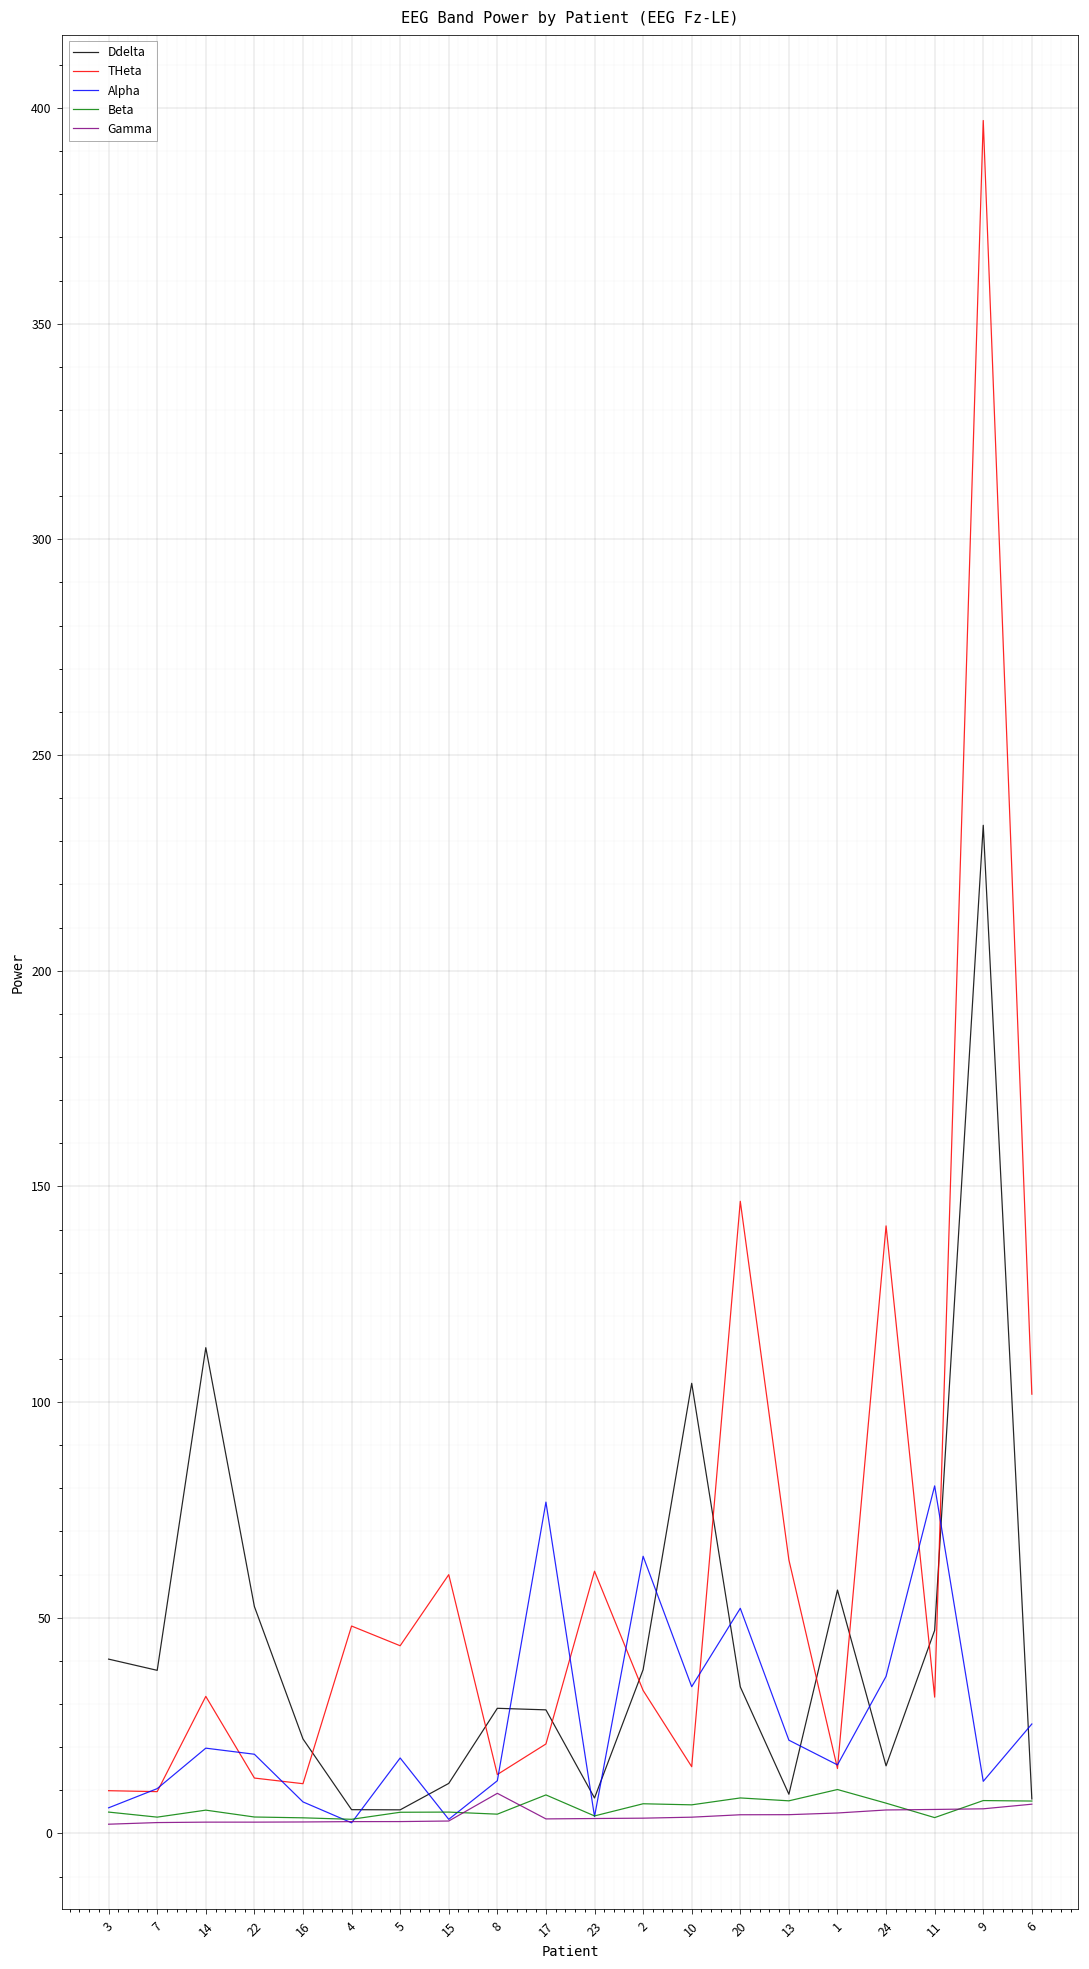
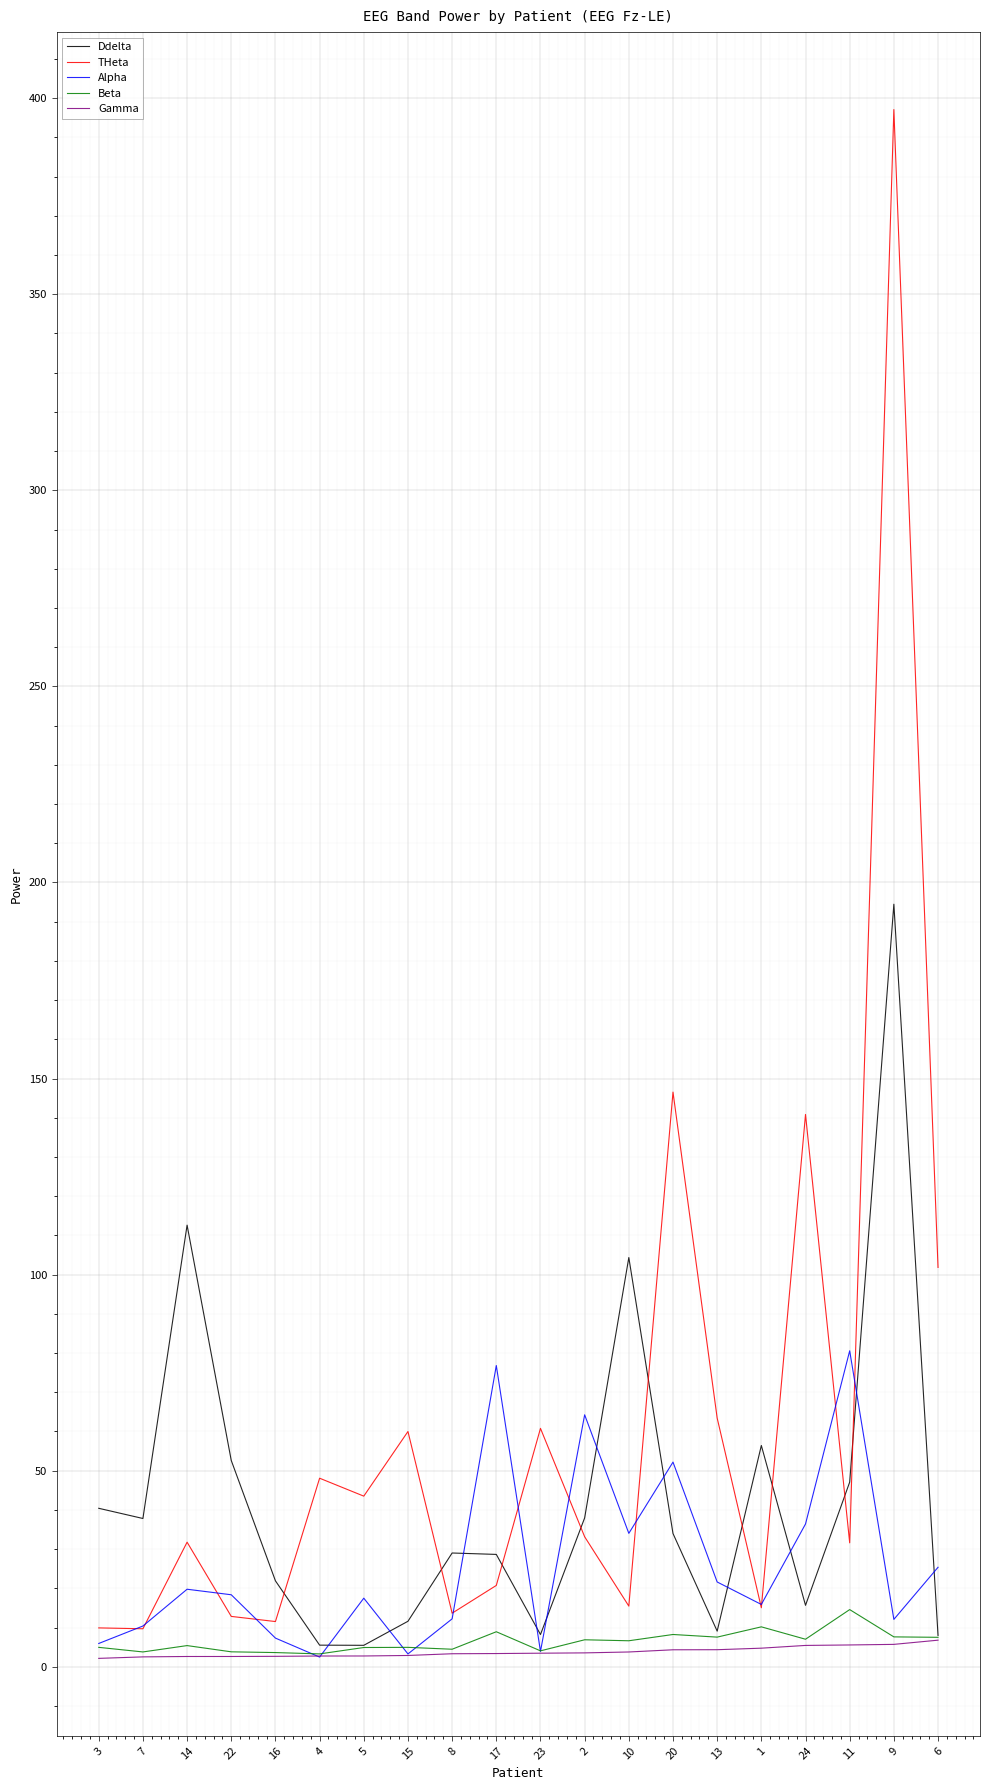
  {
    "Ddelta": {
      "3": 40,
      "7": 38,
      "14": 113,
      "22": 53,
      "16": 22,
      "4": 6,
      "15": 12,
      "8": 29,
      "17": 29,
      "23": 8,
      "2": 38,
      "10": 104,
      "20": 34,
      "13": 9,
      "1": 56,
      "24": 16,
      "11": 47,
-     "9": 234
+     "9": 194
    },
    "THeta": {
      "3": 10,
      "7": 10,
      "14": 32,
      "22": 13,
      "16": 12,
      "4": 48,
      "5": 44,
      "15": 60,
      "8": 14,
      "17": 21,
      "23": 61,
      "2": 33,
      "10": 15,
      "20": 147,
      "13": 63,
      "1": 15,
      "24": 141,
      "11": 32,
      "9": 397,
      "6": 102
    },
    "Alpha": {
      "3": 6,
      "7": 10,
      "14": 20,
      "22": 18,
      "16": 7,
      "5": 17,
      "8": 12,
      "17": 77,
      "2": 64,
      "10": 34,
      "20": 52,
      "13": 22,
      "1": 16,
      "24": 36,
      "11": 81,
      "9": 12,
      "6": 25
    },
    "Beta": {
      "3": 5,
      "7": 4,
      "14": 5,
      "22": 4,
      "16": 4,
      "15": 5,
      "8": 4,
      "17": 9,
      "2": 7,
      "10": 7,
      "20": 8,
      "13": 8,
      "1": 10,
      "24": 7,
-     "11": 4,
+     "11": 15,
      "9": 8
    },
    "Gamma": {
      "3": 2,
      "7": 3,
      "14": 3,
      "22": 3,
      "16": 3,
      "5": 3,
-     "8": 9,
+     "8": 3,
      "17": 3,
      "2": 4,
      "10": 4,
      "20": 4,
      "13": 4,
      "1": 5,
      "24": 5,
      "11": 6,
      "9": 6,
      "6": 7
    }
  }
